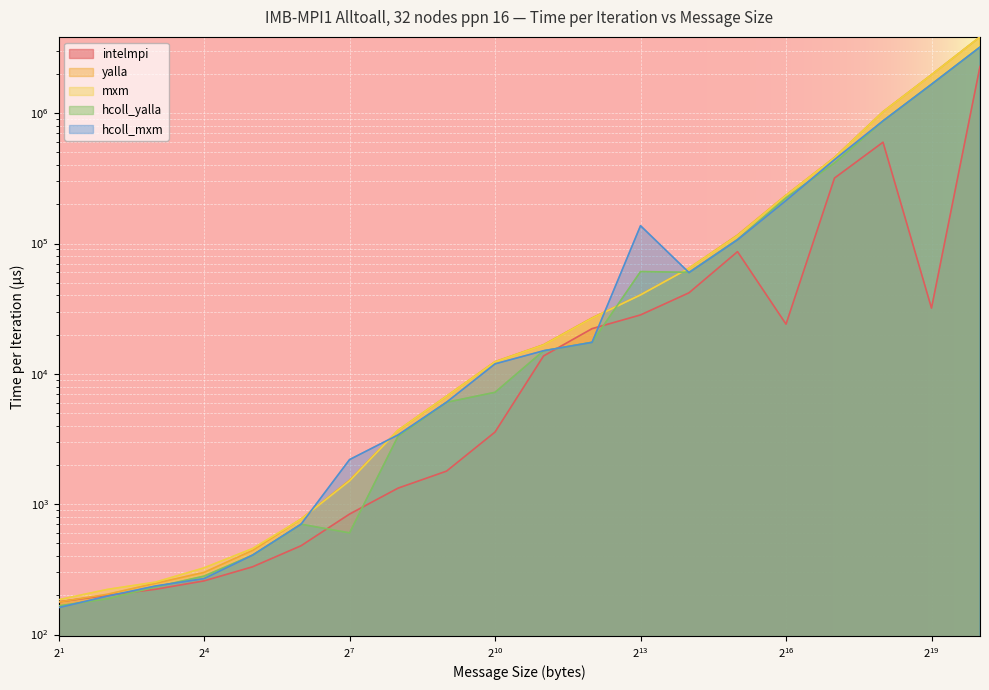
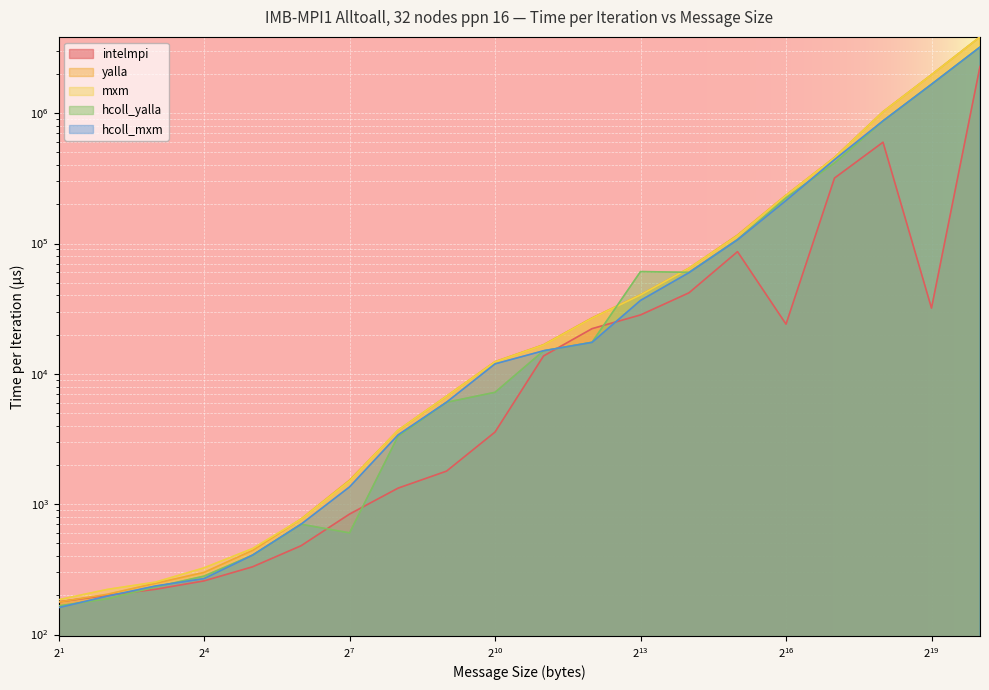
  {
    "intelmpi": {
      "2^7": 800,
      "2^10": 3600,
      "2^13": 28000,
      "2^16": 24000,
      "2^19": 32000
    },
    "hcoll_yalla": {
      "2^7": 600,
      "2^10": 7000,
      "2^13": 60000
    },
    "hcoll_mxm": {
-     "2^7": 2200,
-     "2^13": 140000,
+     "2^7": 1400,
+     "2^13": 37000,
      "2^16": 210000
    }
  }
